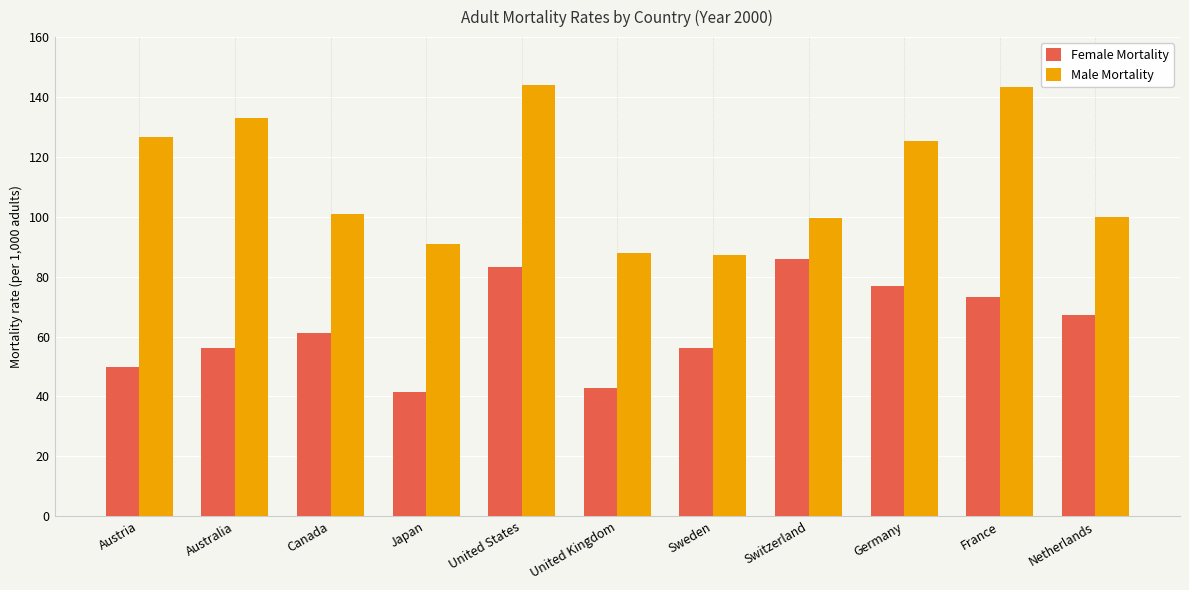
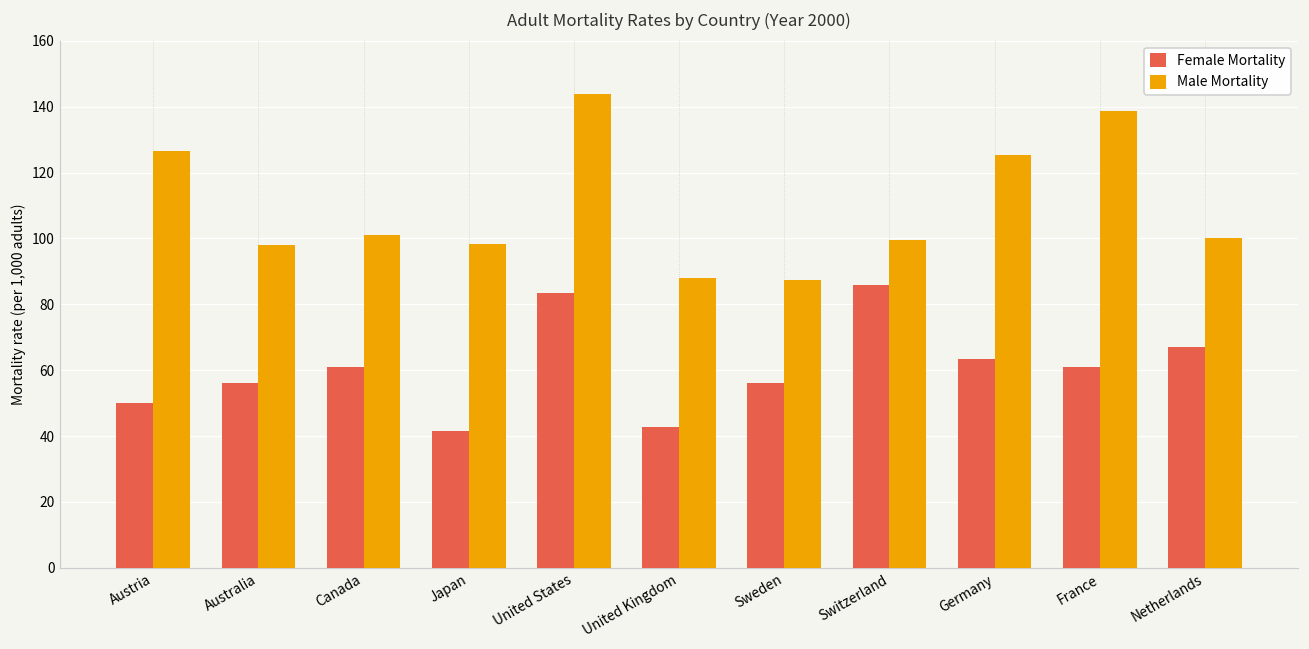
  {
    "Female Mortality": {
      "Austria": 50,
      "Australia": 56,
      "Canada": 61,
      "Japan": 42,
      "United States": 83,
      "United Kingdom": 43,
      "Sweden": 56,
      "Switzerland": 86,
-     "Germany": 77,
-     "France": 73,
+     "Germany": 63,
+     "France": 61,
      "Netherlands": 67
    },
    "Male Mortality": {
      "Austria": 127,
-     "Australia": 133,
+     "Australia": 98,
      "Canada": 101,
-     "Japan": 91,
+     "Japan": 98,
      "United States": 144,
      "United Kingdom": 88,
      "Sweden": 87,
      "Switzerland": 99,
      "Germany": 125,
-     "France": 143,
+     "France": 139,
      "Netherlands": 100
    }
  }
